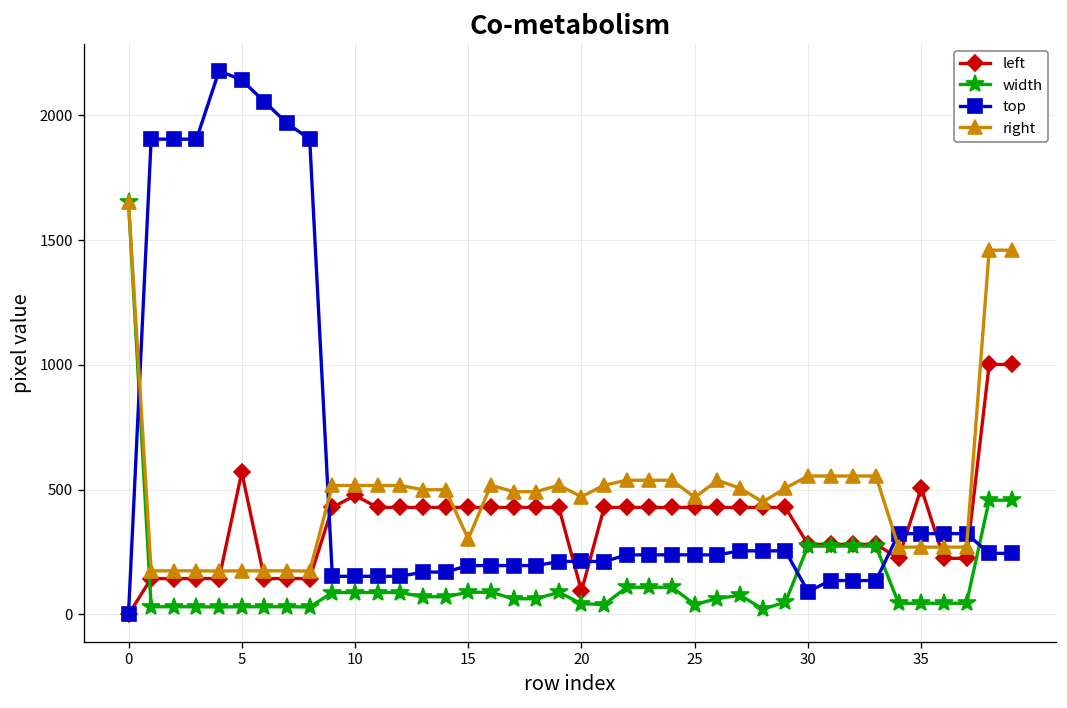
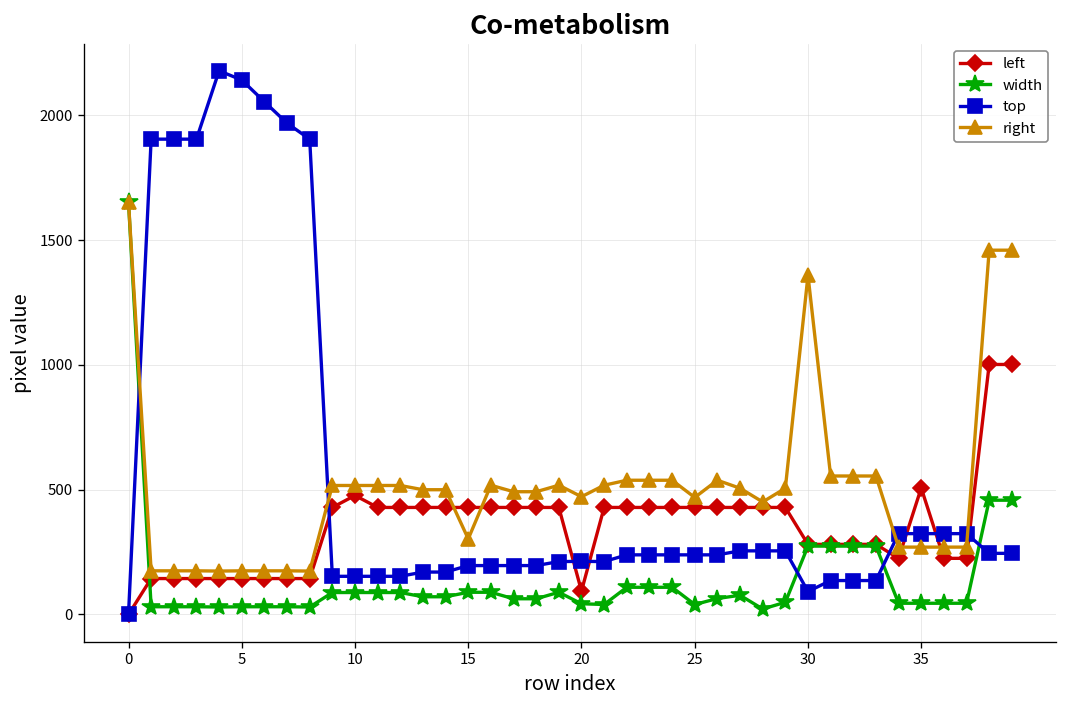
  {
    "left": {
-     "5": 570,
+     "5": 140,
      "10": 480,
      "15": 430,
      "20": 90,
      "25": 430,
      "35": 510
    },
    "width": {
      "5": 30,
      "10": 90,
      "15": 90,
      "20": 40,
      "25": 40,
      "35": 50
    },
    "top": {
      "5": 2140,
      "10": 150,
      "15": 200,
      "20": 210,
      "25": 240,
      "30": 90,
      "35": 320
    },
    "right": {
      "5": 180,
      "10": 520,
      "15": 300,
      "20": 470,
      "25": 470,
-     "30": 560,
+     "30": 1360,
      "35": 270
    }
  }
